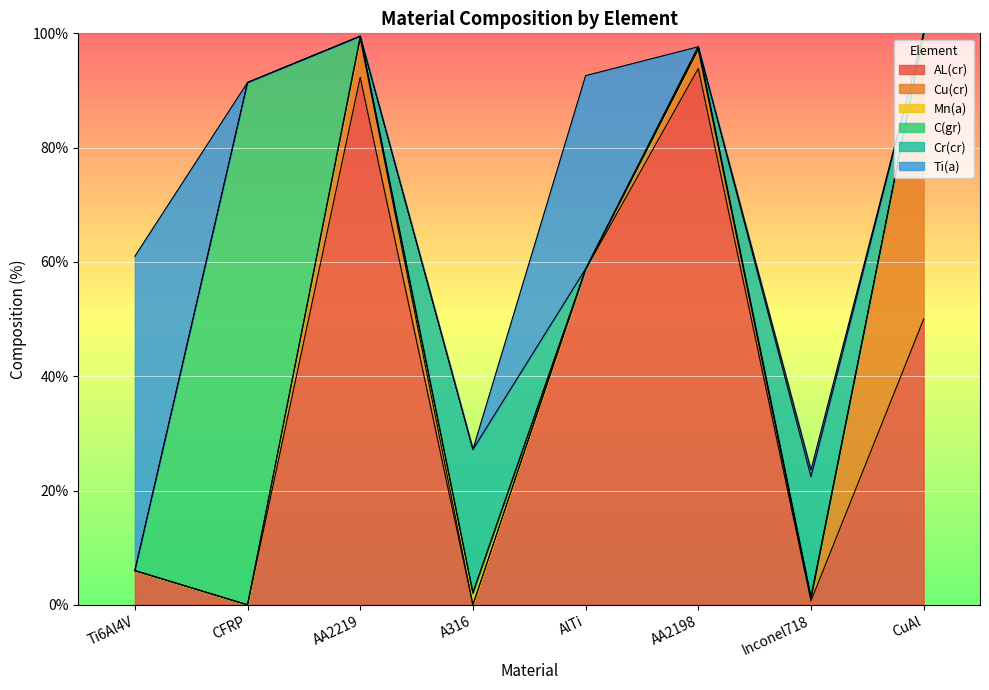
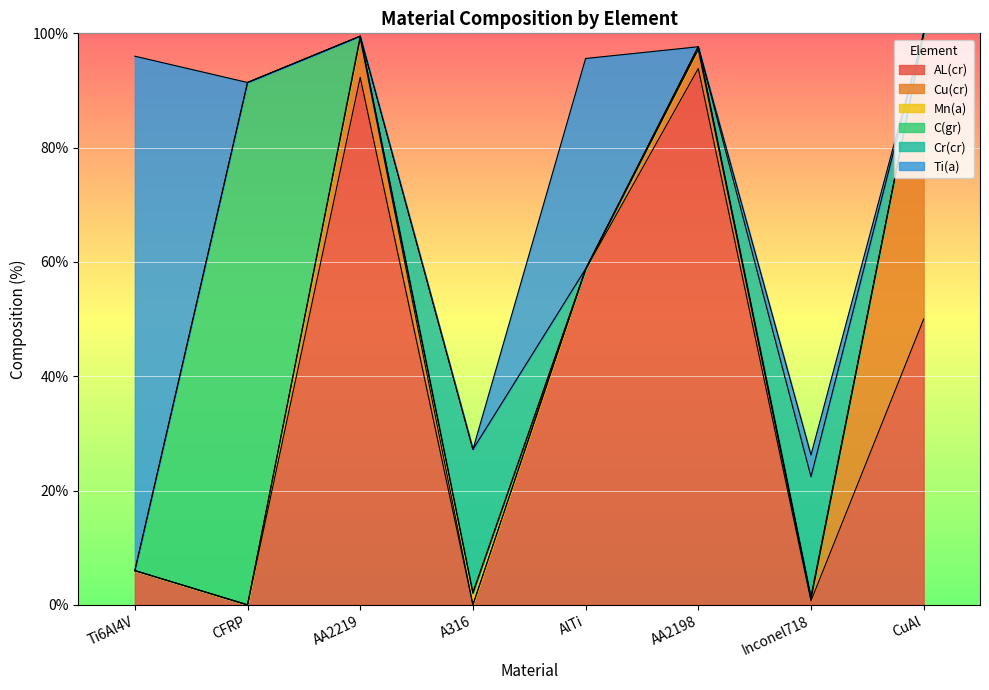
  {
    "Ti(a)": {
-     "Ti6Al4V": "55%",
-     "AlTi": "34%",
-     "Inconel718": "1%"
+     "Ti6Al4V": "90%",
+     "AlTi": "37%",
+     "Inconel718": "4%"
    }
  }
